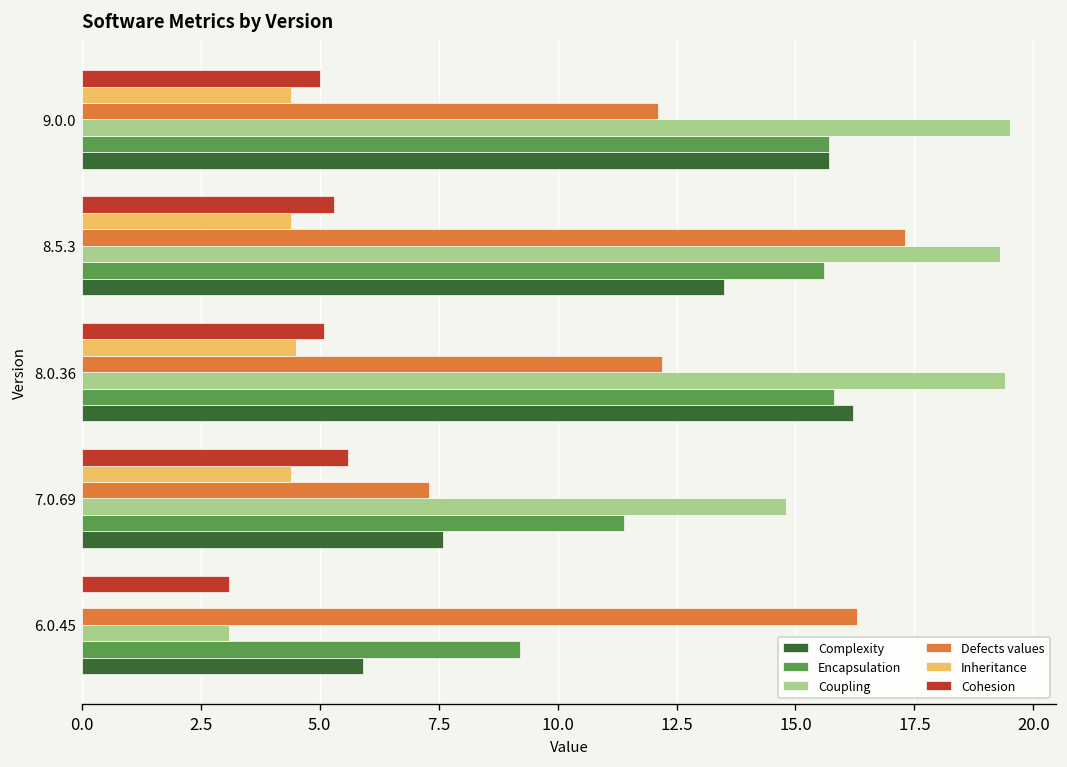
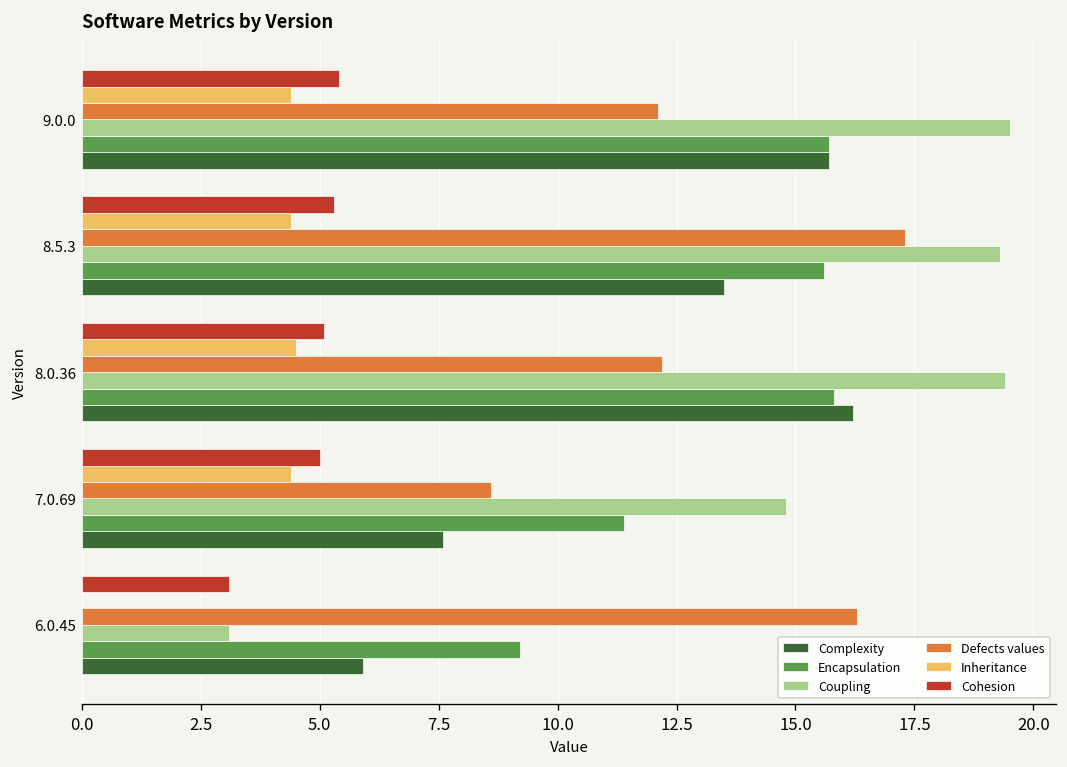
  {
    "Complexity": {
      "9.0.0": 15.7,
      "8.5.3": 13.5,
      "8.0.36": 16.2,
      "7.0.69": 7.6,
      "6.0.45": 5.9
    },
    "Encapsulation": {
      "9.0.0": 15.7,
      "8.5.3": 15.6,
      "8.0.36": 15.8,
      "7.0.69": 11.4,
      "6.0.45": 9.2
    },
    "Coupling": {
      "9.0.0": 19.5,
      "8.5.3": 19.3,
      "8.0.36": 19.4,
      "7.0.69": 14.8,
      "6.0.45": 3.1
    },
    "Defects values": {
      "9.0.0": 12.1,
      "8.5.3": 17.3,
      "8.0.36": 12.2,
-     "7.0.69": 7.3,
+     "7.0.69": 8.6,
      "6.0.45": 16.3
    },
    "Inheritance": {
      "9.0.0": 4.4,
      "8.5.3": 4.4,
      "8.0.36": 4.5,
      "7.0.69": 4.4,
      "6.0.45": 0.0
    },
    "Cohesion": {
-     "9.0.0": 5.0,
+     "9.0.0": 5.4,
      "8.5.3": 5.3,
      "8.0.36": 5.1,
-     "7.0.69": 5.6,
+     "7.0.69": 5.0,
      "6.0.45": 3.1
    }
  }
